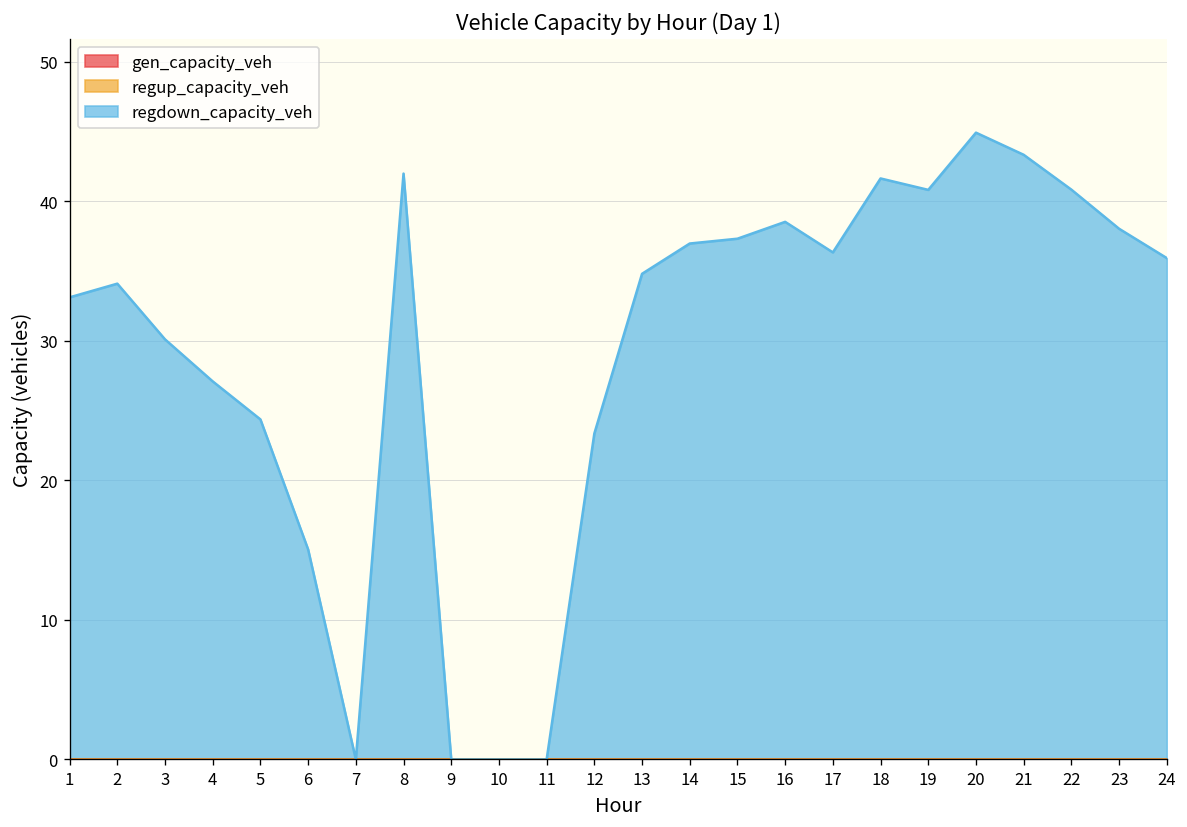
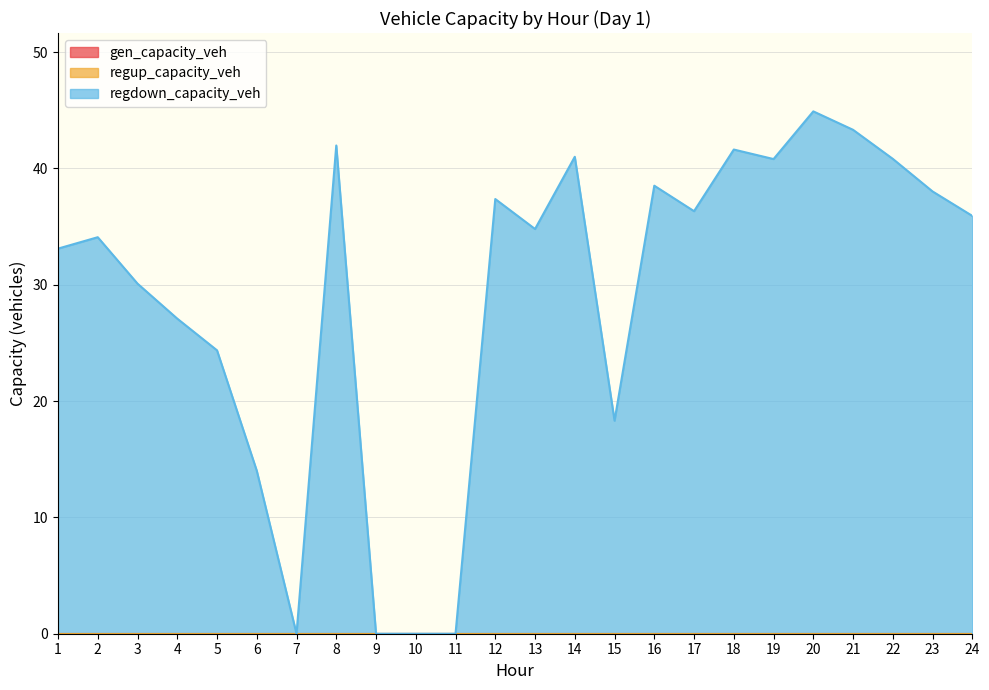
  {
    "regup_capacity_veh": {
      "1": 0.0,
      "2": 0.0,
      "3": 0.0,
      "4": 0.0,
      "5": 0.0,
      "6": 0.0,
      "8": 0.0,
      "12": 0.0,
      "13": 0.0,
      "14": 0.0,
      "15": 0.0,
      "16": 0.0,
      "17": 0.0,
      "18": 0.0,
      "19": 0.0,
      "20": 0.0,
      "21": 0.0,
      "22": 0.0,
      "23": 0.0,
      "24": 0.0
    },
    "regdown_capacity_veh": {
      "1": 33.1,
      "2": 34.1,
      "3": 30.1,
      "4": 27.1,
      "5": 24.4,
-     "6": 15.1,
+     "6": 14.0,
      "8": 42.0,
-     "12": 23.4,
+     "12": 37.4,
      "13": 34.8,
-     "14": 37.0,
-     "15": 37.3,
+     "14": 41.0,
+     "15": 18.3,
      "16": 38.5,
      "17": 36.3,
      "18": 41.6,
      "19": 40.8,
      "20": 44.9,
      "21": 43.3,
      "22": 40.8,
      "23": 38.0,
      "24": 35.9
    }
  }
